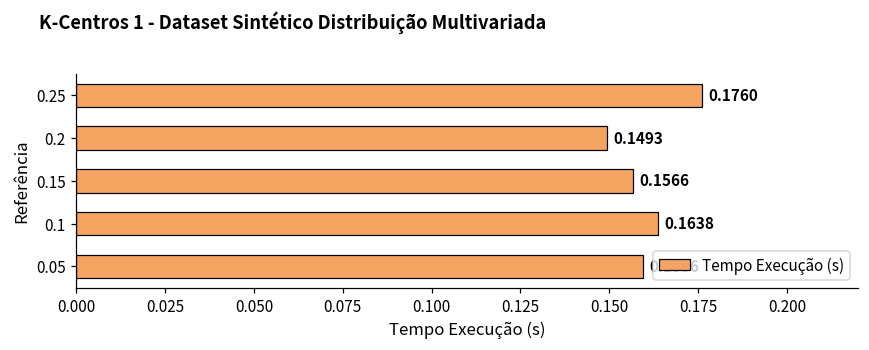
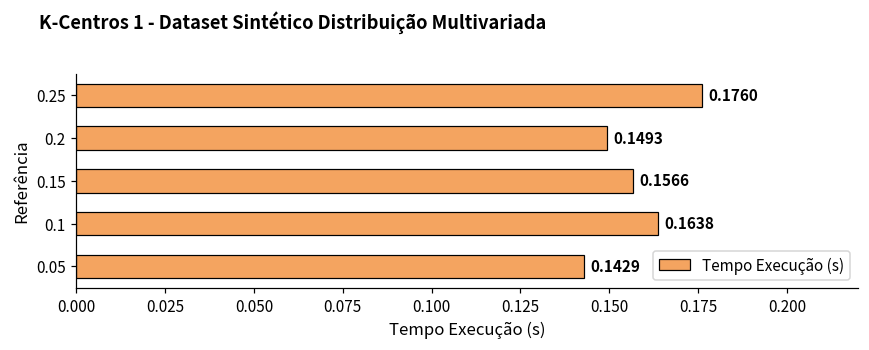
  {
-   "0.05": 0.160
+   "0.05": 0.143
  }
